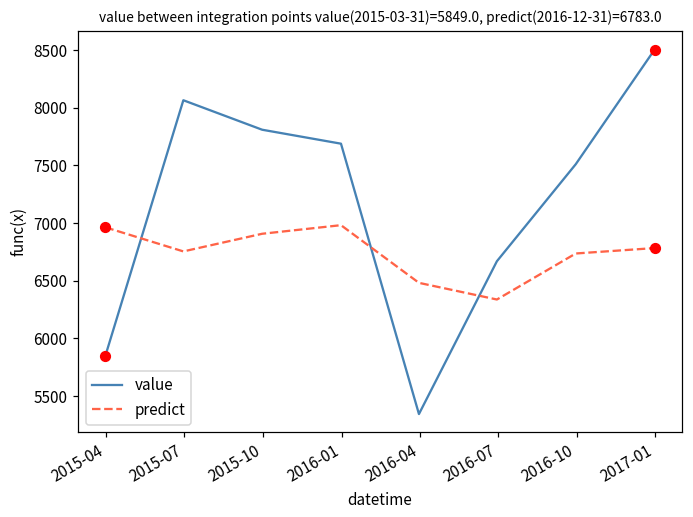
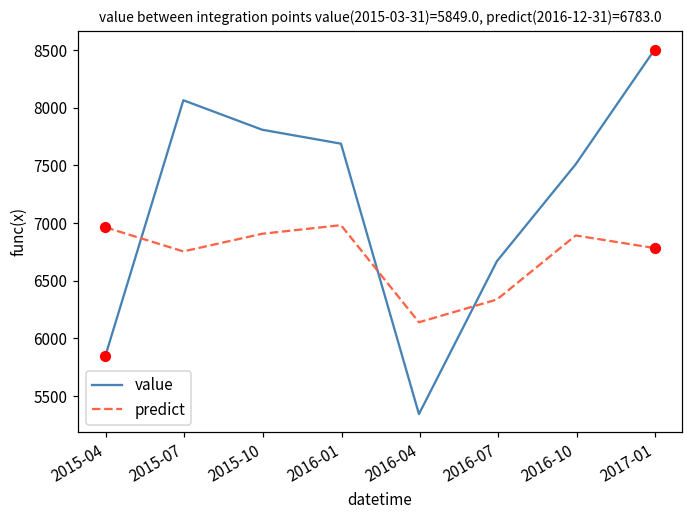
  {
    "value": {
      "2015-07": 8060,
      "2015-10": 7810,
      "2016-01": 7690,
      "2016-04": 5340,
      "2016-07": 6670,
      "2016-10": 7510
    },
    "predict": {
      "2015-07": 6750,
      "2015-10": 6910,
      "2016-01": 6980,
-     "2016-04": 6480,
+     "2016-04": 6140,
      "2016-07": 6340,
-     "2016-10": 6740
+     "2016-10": 6890
    }
  }
